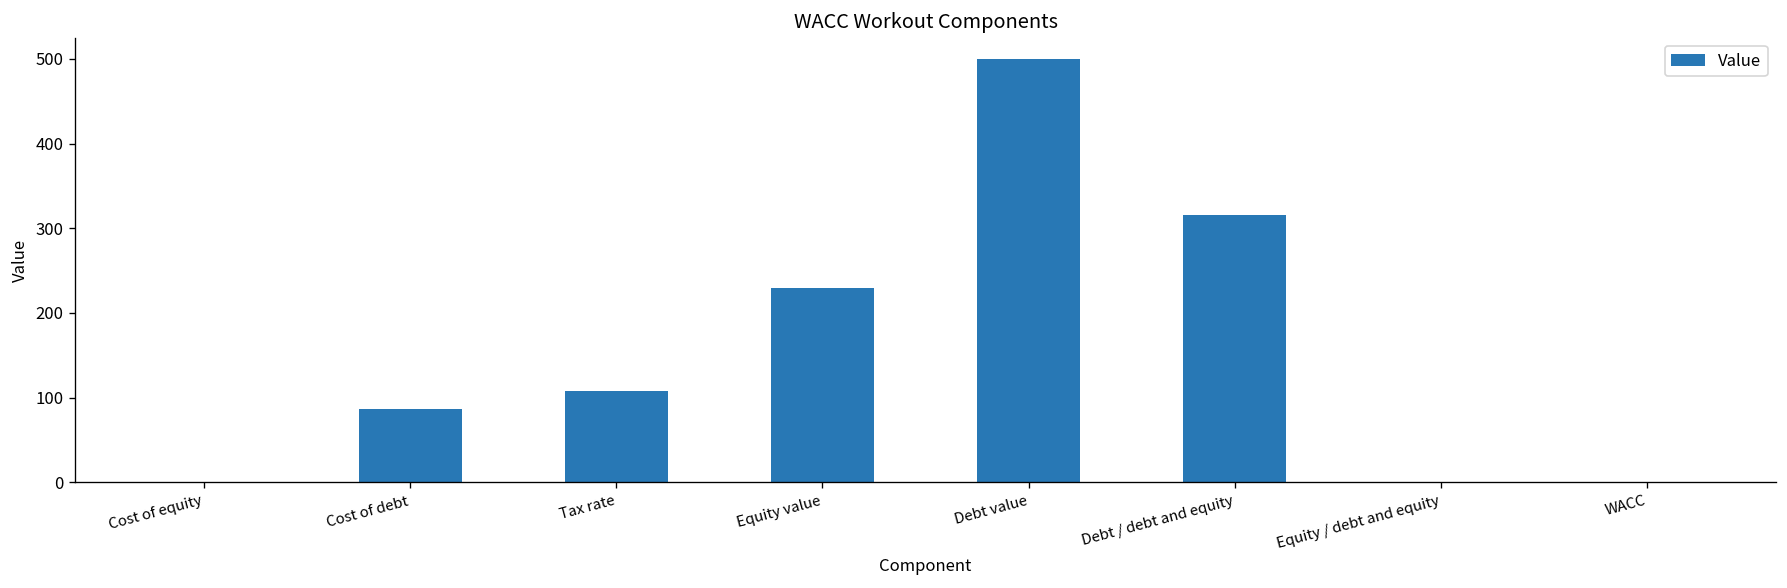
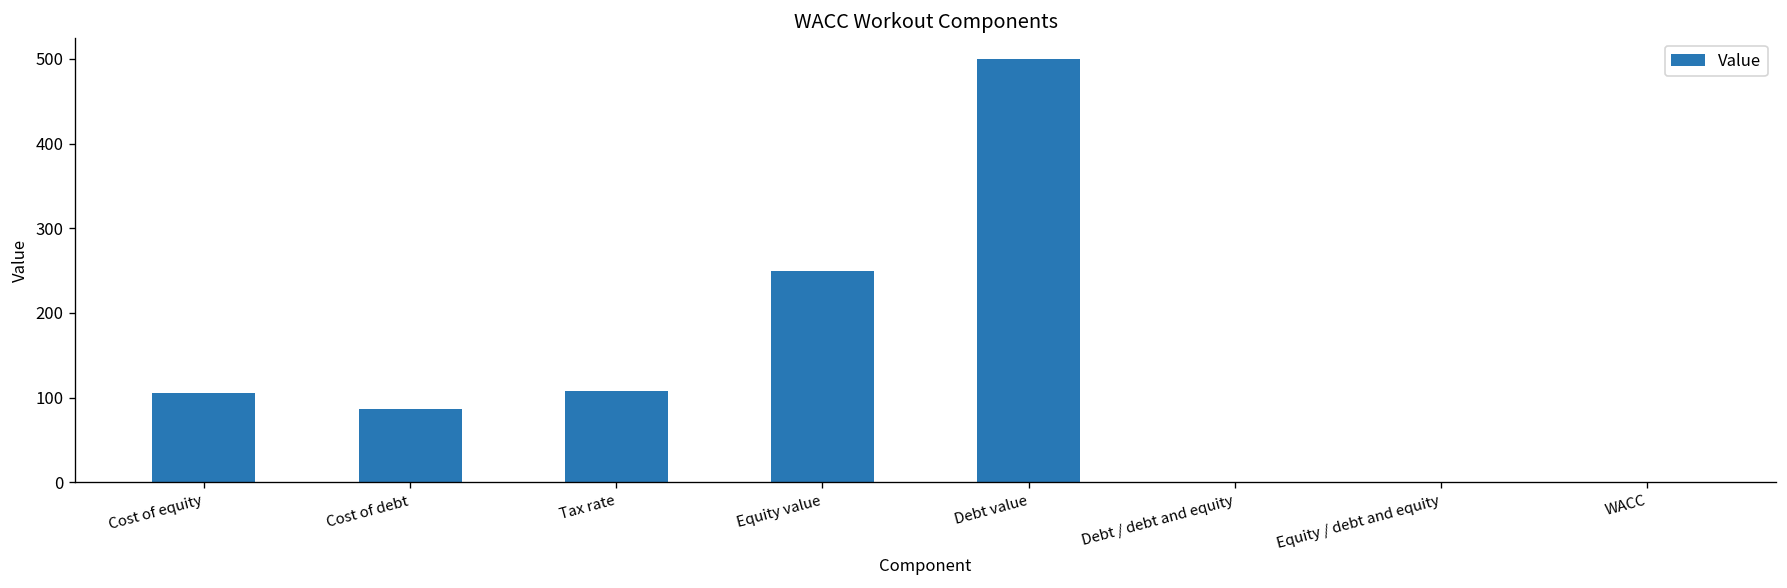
  {
-   "Cost of equity": 0,
+   "Cost of equity": 110,
    "Cost of debt": 90,
    "Tax rate": 110,
-   "Equity value": 230,
+   "Equity value": 250,
    "Debt value": 500,
-   "Debt / debt and equity": 320
+   "Debt / debt and equity": 0
  }
